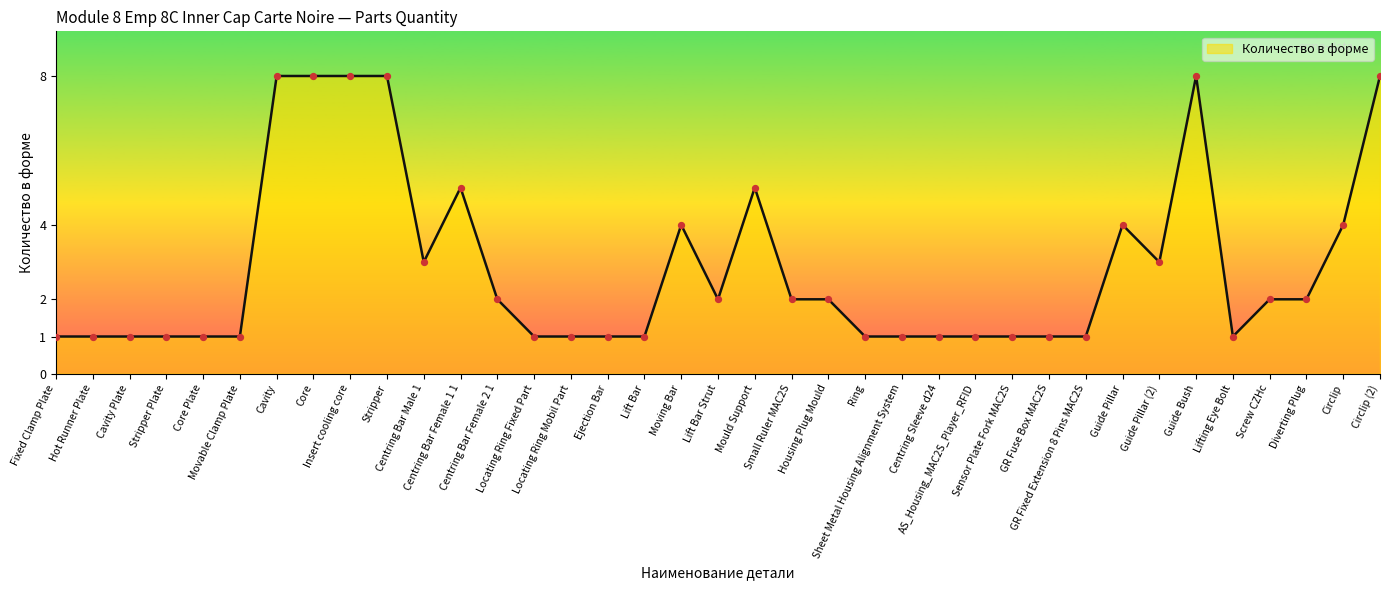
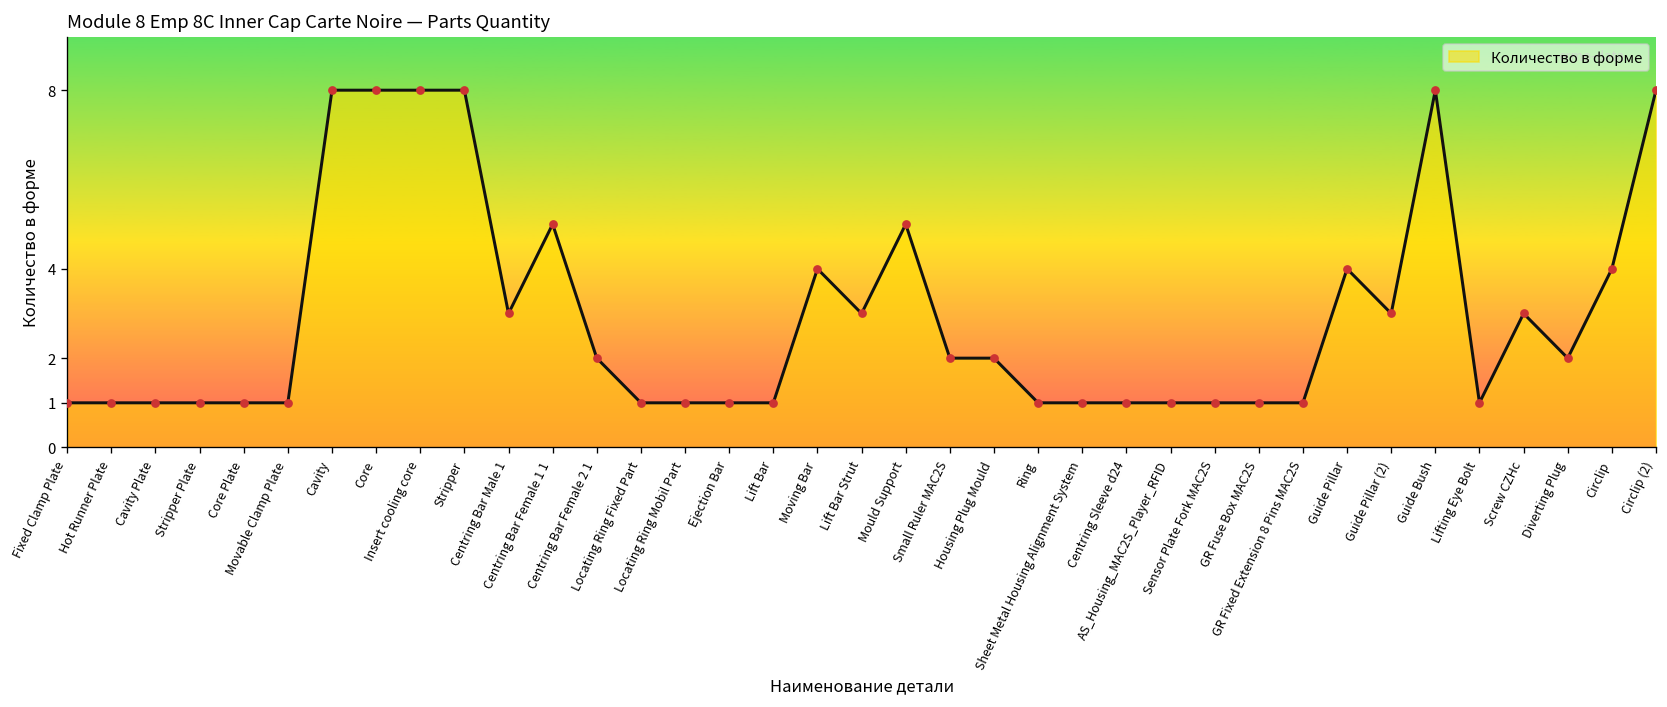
  {
    "Fixed Clamp Plate": 1,
    "Hot Runner Plate": 1,
    "Cavity Plate": 1,
    "Stripper Plate": 1,
    "Core Plate": 1,
    "Movable Clamp Plate": 1,
    "Cavity": 8,
    "Core": 8,
    "Insert cooling core": 8,
    "Stripper": 8,
    "Centring Bar Male 1": 3,
    "Centring Bar Female 1 1": 5,
    "Centring Bar Female 2 1": 2,
    "Locating Ring Fixed Part": 1,
    "Locating Ring Mobil Part": 1,
    "Ejection Bar": 1,
    "Lift Bar": 1,
    "Moving Bar": 4,
-   "Lift Bar Strut": 2,
+   "Lift Bar Strut": 3,
    "Mould Support": 5,
    "Small Ruler MAC2S": 2,
    "Housing Plug Mould": 2,
    "Ring": 1,
    "Sheet Metal Housing Alignment System": 1,
    "Centring Sleeve d24": 1,
    "AS_Housing_MAC2S_Player_RFID": 1,
    "Sensor Plate Fork MAC2S": 1,
    "GR Fuse Box MAC2S": 1,
    "GR Fixed Extension 8 Pins MAC2S": 1,
    "Guide Pillar": 4,
    "Guide Pillar (2)": 3,
    "Guide Bush": 8,
    "Lifting Eye Bolt": 1,
-   "Screw CZHc": 2,
+   "Screw CZHc": 3,
    "Diverting Plug": 2,
    "Circlip": 4,
    "Circlip (2)": 8
  }
